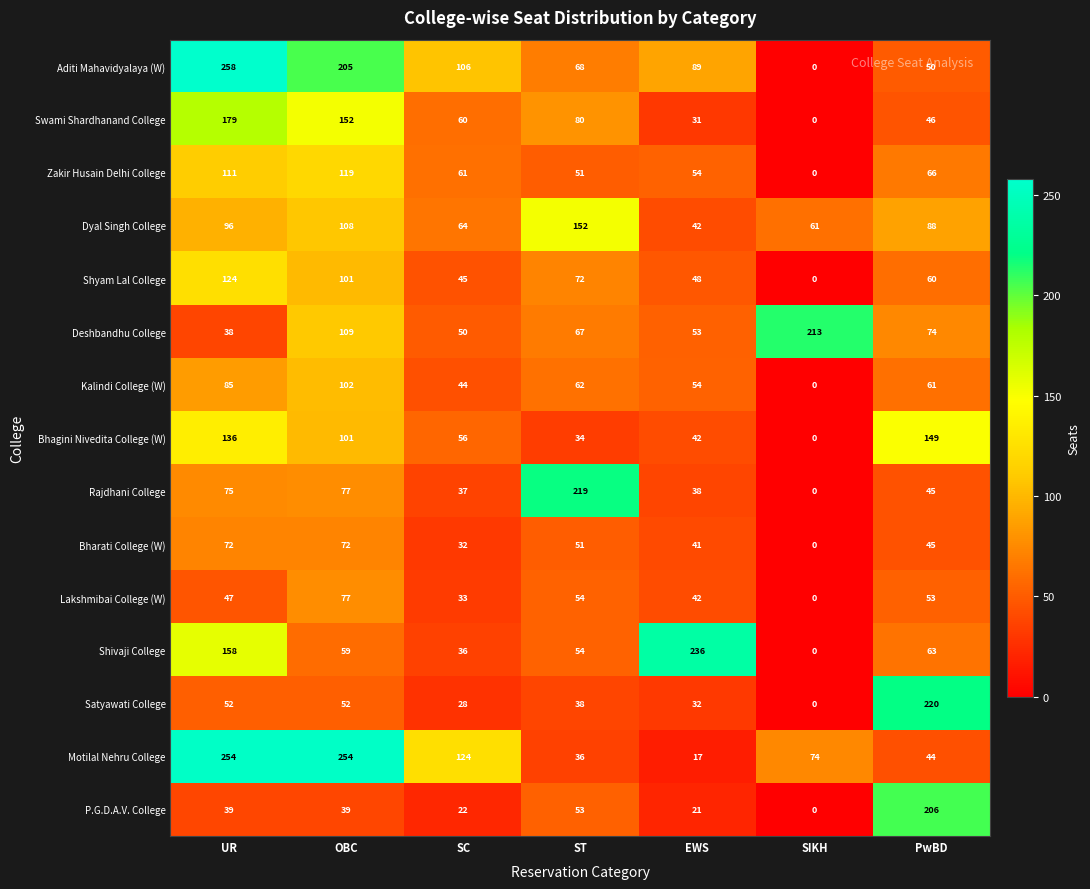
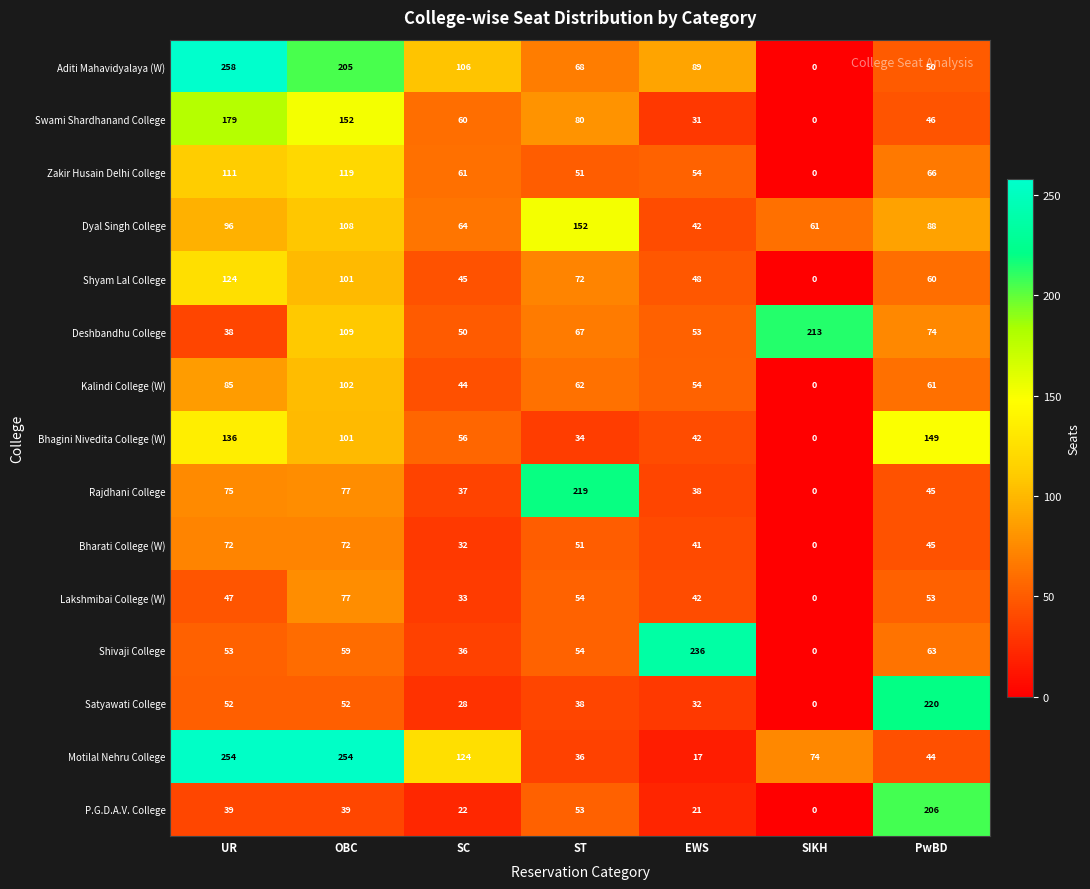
  {
    "Aditi Mahavidyalaya (W)": {
      "UR": 258,
      "OBC": 205,
      "SC": 106,
      "ST": 68,
      "EWS": 89,
      "SIKH": 0
    },
    "Swami Shardhanand College": {
      "UR": 179,
      "OBC": 152,
      "SC": 60,
      "ST": 80,
      "EWS": 31,
      "SIKH": 0,
      "PwBD": 46
    },
    "Zakir Husain Delhi College": {
      "UR": 111,
      "OBC": 119,
      "SC": 61,
      "ST": 51,
      "EWS": 54,
      "SIKH": 0,
      "PwBD": 66
    },
    "Dyal Singh College": {
      "UR": 96,
      "OBC": 108,
      "SC": 64,
      "ST": 152,
      "EWS": 42,
      "SIKH": 61,
      "PwBD": 88
    },
    "Shyam Lal College": {
      "UR": 124,
      "OBC": 101,
      "SC": 45,
      "ST": 72,
      "EWS": 48,
      "SIKH": 0,
      "PwBD": 60
    },
    "Deshbandhu College": {
      "UR": 38,
      "OBC": 109,
      "SC": 50,
      "ST": 67,
      "EWS": 53,
      "SIKH": 213,
      "PwBD": 74
    },
    "Kalindi College (W)": {
      "UR": 85,
      "OBC": 102,
      "SC": 44,
      "ST": 62,
      "EWS": 54,
      "SIKH": 0,
      "PwBD": 61
    },
    "Bhagini Nivedita College (W)": {
      "UR": 136,
      "OBC": 101,
      "SC": 56,
      "ST": 34,
      "EWS": 42,
      "SIKH": 0,
      "PwBD": 149
    },
    "Rajdhani College": {
      "UR": 75,
      "OBC": 77,
      "SC": 37,
      "ST": 219,
      "EWS": 38,
      "SIKH": 0,
      "PwBD": 45
    },
    "Bharati College (W)": {
      "UR": 72,
      "OBC": 72,
      "SC": 32,
      "ST": 51,
      "EWS": 41,
      "SIKH": 0,
      "PwBD": 45
    },
    "Lakshmibai College (W)": {
      "UR": 47,
      "OBC": 77,
      "SC": 33,
      "ST": 54,
      "EWS": 42,
      "SIKH": 0,
      "PwBD": 53
    },
    "Shivaji College": {
-     "UR": 158,
+     "UR": 53,
      "OBC": 59,
      "SC": 36,
      "ST": 54,
      "EWS": 236,
      "SIKH": 0,
      "PwBD": 63
    },
    "Satyawati College": {
      "UR": 52,
      "OBC": 52,
      "SC": 28,
      "ST": 38,
      "EWS": 32,
      "SIKH": 0,
      "PwBD": 220
    },
    "Motilal Nehru College": {
      "UR": 254,
      "OBC": 254,
      "SC": 124,
      "ST": 36,
      "EWS": 17,
      "SIKH": 74,
      "PwBD": 44
    },
    "P.G.D.A.V. College": {
      "UR": 39,
      "OBC": 39,
      "SC": 22,
      "ST": 53,
      "EWS": 21,
      "SIKH": 0,
      "PwBD": 206
    }
  }
